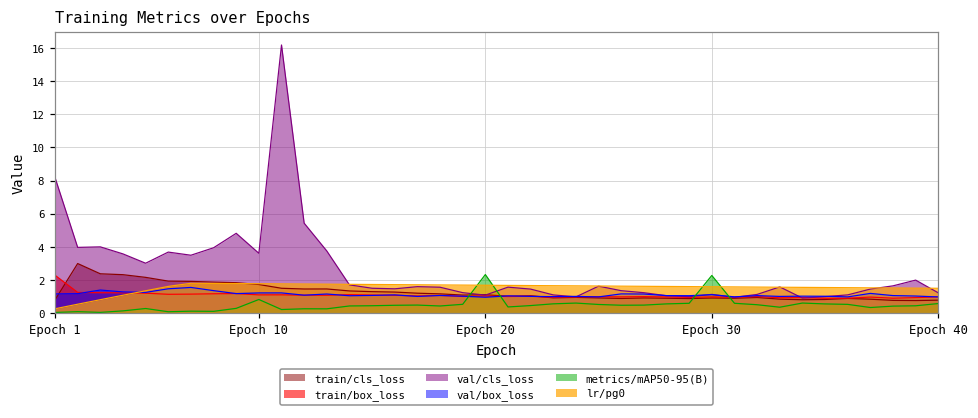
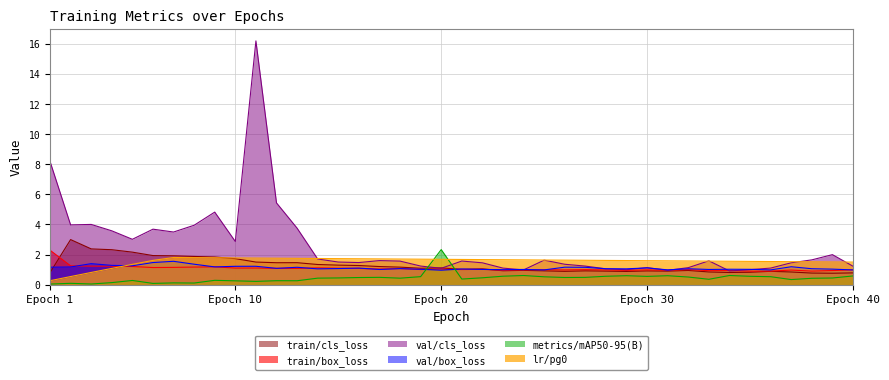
  {
    "train/cls_loss": {
      "Epoch 1": 0.8,
      "Epoch 40": 0.8
    },
    "train/box_loss": {
      "Epoch 1": 2.3
    },
    "val/cls_loss": {
      "Epoch 1": 8.2,
-     "Epoch 10": 3.6,
+     "Epoch 10": 2.9,
      "Epoch 40": 1.2
    },
    "val/box_loss": {
      "Epoch 1": 1.2
    },
    "metrics/mAP50-95(B)": {
      "Epoch 1": 0.0,
-     "Epoch 10": 0.8,
+     "Epoch 10": 0.3,
      "Epoch 20": 2.3,
-     "Epoch 30": 2.3,
+     "Epoch 30": 0.5,
      "Epoch 40": 0.6
    },
    "lr/pg0": {
      "Epoch 1": 0.3,
      "Epoch 20": 1.7,
      "Epoch 30": 1.6,
      "Epoch 40": 1.5
    }
  }
